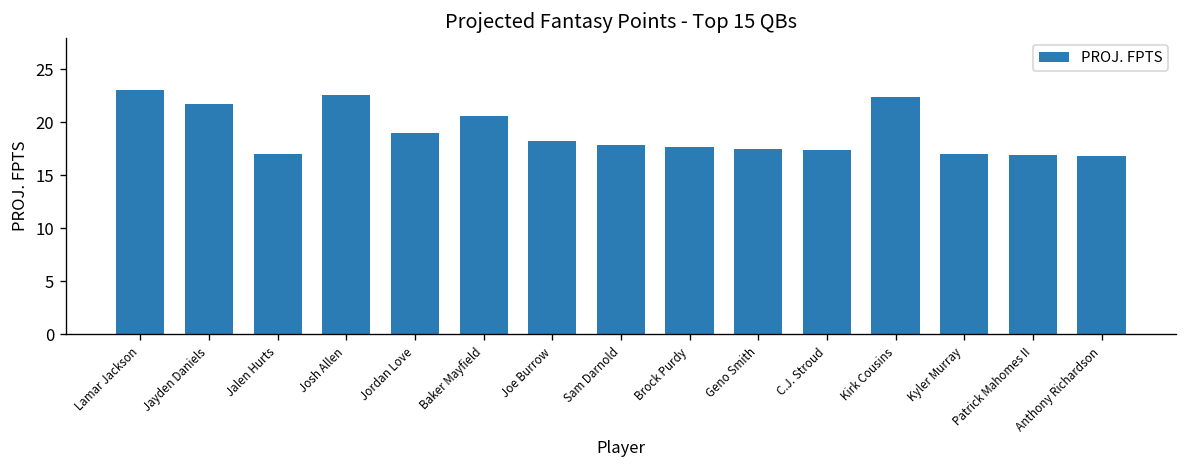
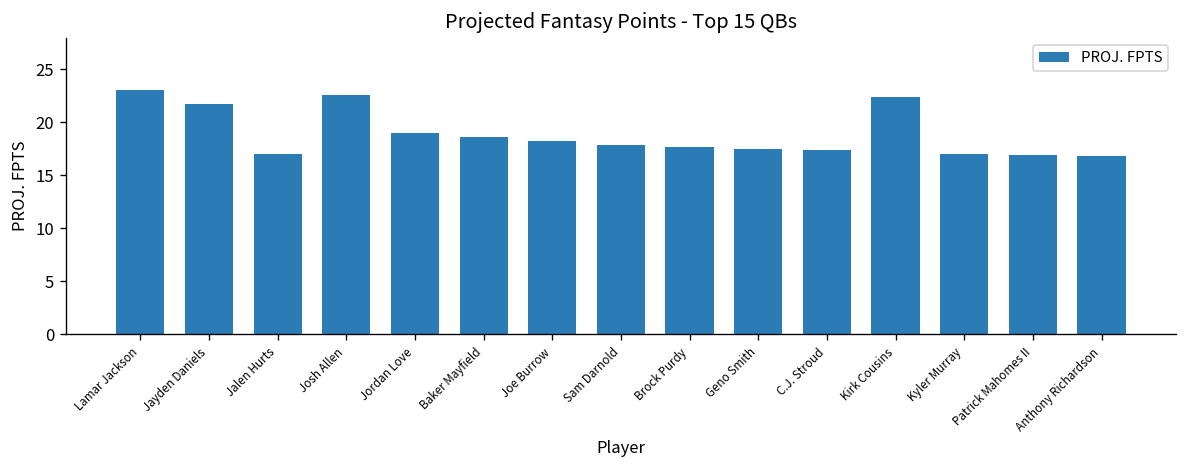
  {
    "Lamar Jackson": 23,
    "Jayden Daniels": 22,
    "Jalen Hurts": 17,
    "Josh Allen": 23,
    "Jordan Love": 19,
-   "Baker Mayfield": 21,
+   "Baker Mayfield": 19,
    "Joe Burrow": 18,
    "Sam Darnold": 18,
    "Brock Purdy": 18,
    "Geno Smith": 18,
    "C.J. Stroud": 17,
    "Kirk Cousins": 22,
    "Kyler Murray": 17,
    "Patrick Mahomes II": 17,
    "Anthony Richardson": 17
  }
